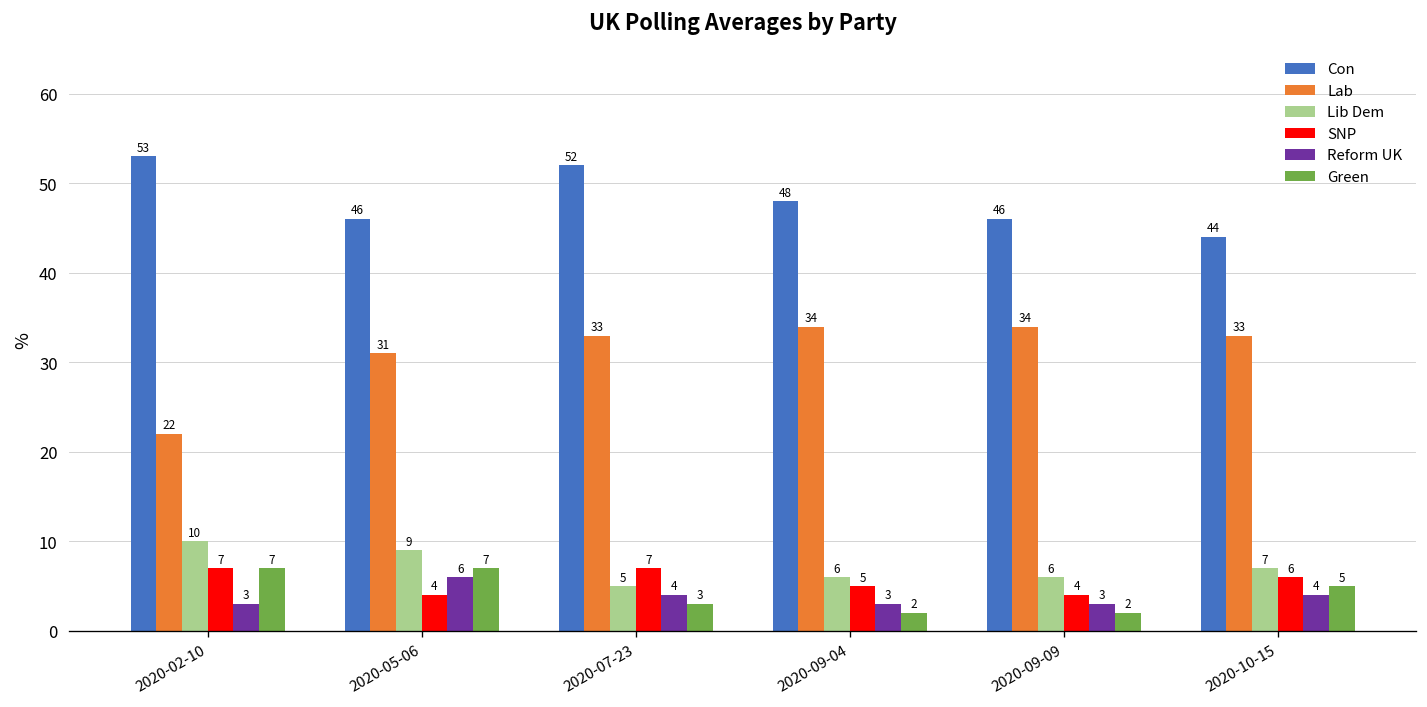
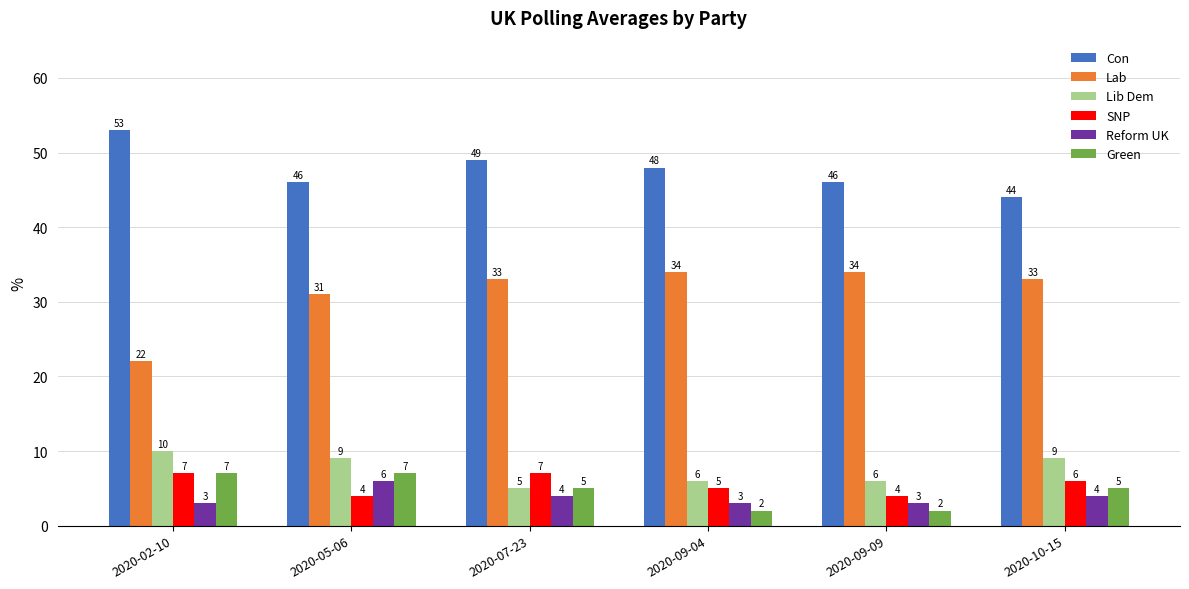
  {
    "Con": {
      "2020-02-10": 53,
      "2020-05-06": 46,
-     "2020-07-23": 52,
+     "2020-07-23": 49,
      "2020-09-04": 48,
      "2020-09-09": 46,
      "2020-10-15": 44
    },
    "Lab": {
      "2020-02-10": 22,
      "2020-05-06": 31,
      "2020-07-23": 33,
      "2020-09-04": 34,
      "2020-09-09": 34,
      "2020-10-15": 33
    },
    "Lib Dem": {
      "2020-02-10": 10,
      "2020-05-06": 9,
      "2020-07-23": 5,
      "2020-09-04": 6,
      "2020-09-09": 6,
-     "2020-10-15": 7
+     "2020-10-15": 9
    },
    "SNP": {
      "2020-02-10": 7,
      "2020-05-06": 4,
      "2020-07-23": 7,
      "2020-09-04": 5,
      "2020-09-09": 4,
      "2020-10-15": 6
    },
    "Reform UK": {
      "2020-02-10": 3,
      "2020-05-06": 6,
      "2020-07-23": 4,
      "2020-09-04": 3,
      "2020-09-09": 3,
      "2020-10-15": 4
    },
    "Green": {
      "2020-02-10": 7,
      "2020-05-06": 7,
-     "2020-07-23": 3,
+     "2020-07-23": 5,
      "2020-09-04": 2,
      "2020-09-09": 2,
      "2020-10-15": 5
    }
  }
